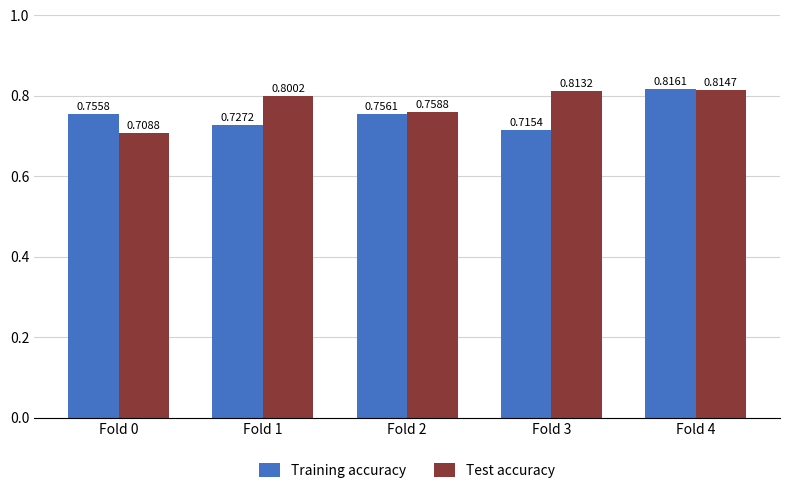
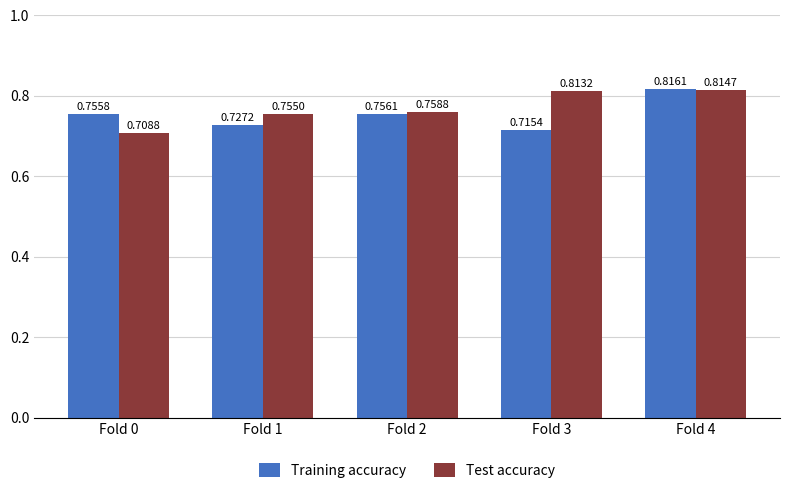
  {
    "Training accuracy": {
      "Fold 0": 0.7558,
      "Fold 1": 0.7272,
      "Fold 2": 0.7561,
      "Fold 3": 0.7154,
      "Fold 4": 0.8161
    },
    "Test accuracy": {
      "Fold 0": 0.7088,
-     "Fold 1": 0.8002,
+     "Fold 1": 0.7550,
      "Fold 2": 0.7588,
      "Fold 3": 0.8132,
      "Fold 4": 0.8147
    }
  }
